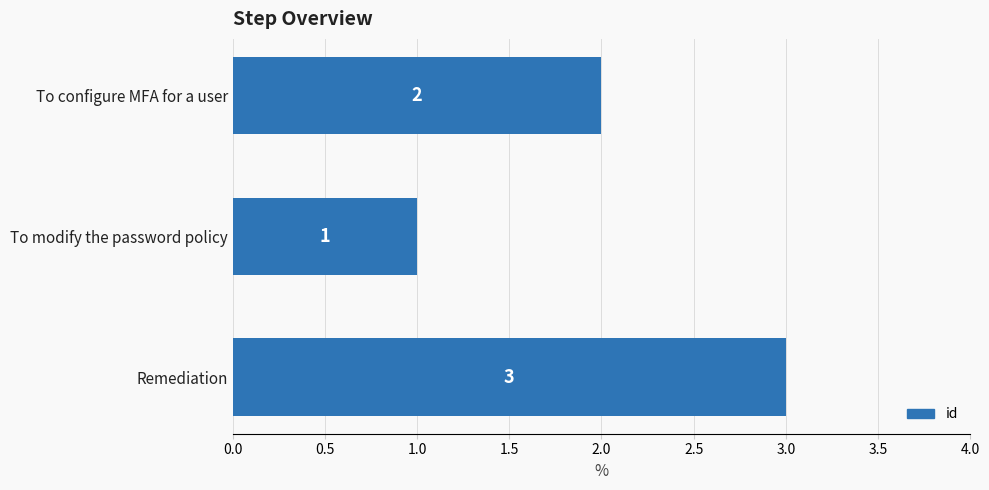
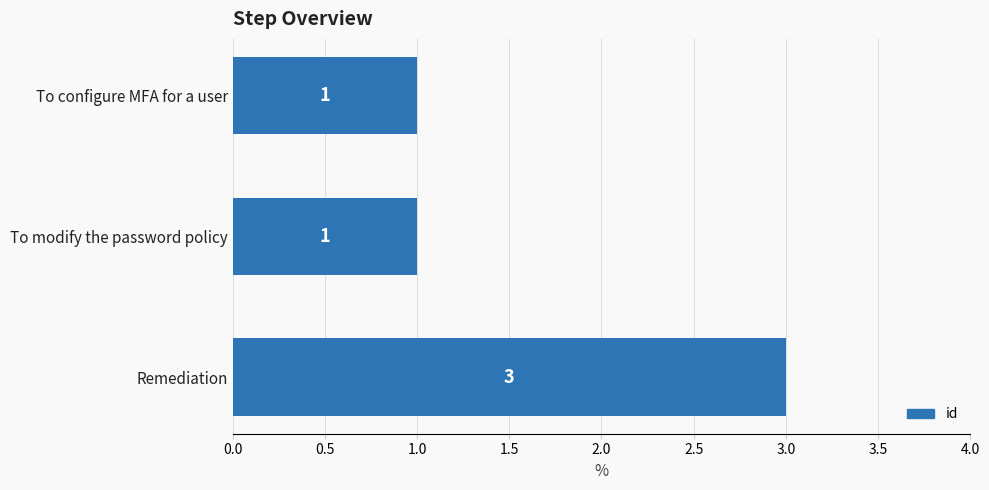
  {
-   "To configure MFA for a user": 2,
+   "To configure MFA for a user": 1,
    "To modify the password policy": 1,
    "Remediation": 3
  }
